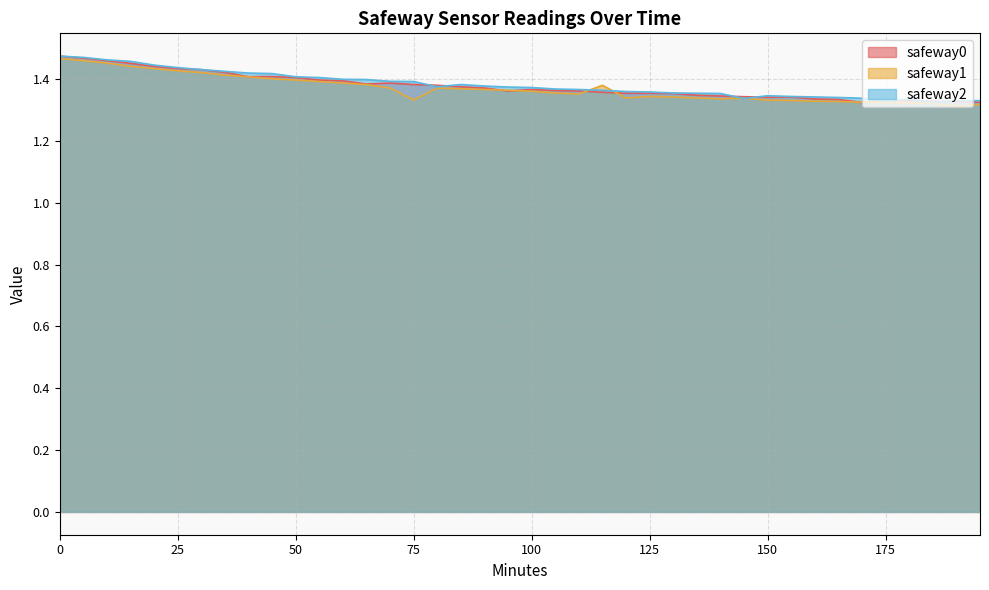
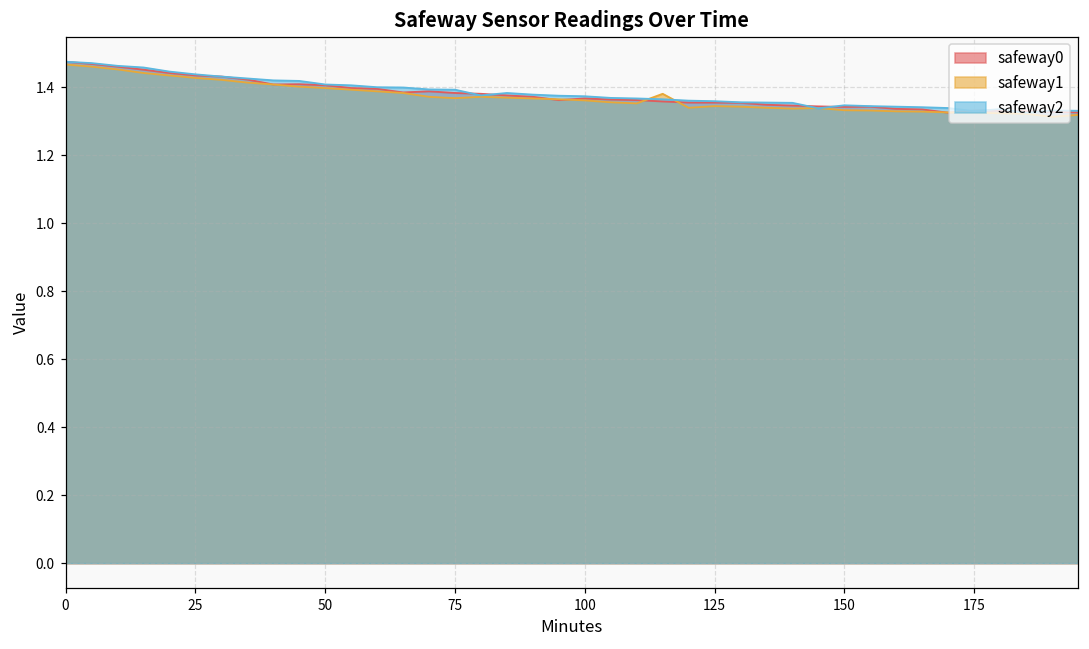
  {
    "safeway0": {
      "75": 1.38
    },
    "safeway1": {
-     "75": 1.33,
+     "75": 1.37,
      "125": 1.34,
      "150": 1.33
    },
    "safeway2": {
      "75": 1.39
    }
  }
